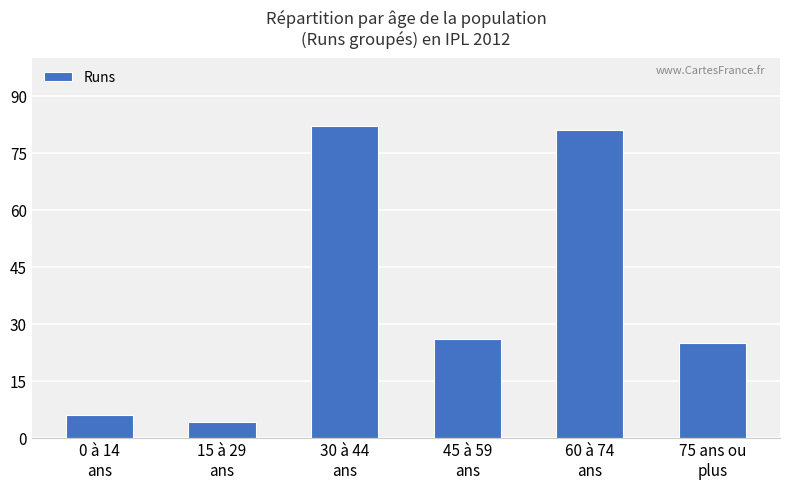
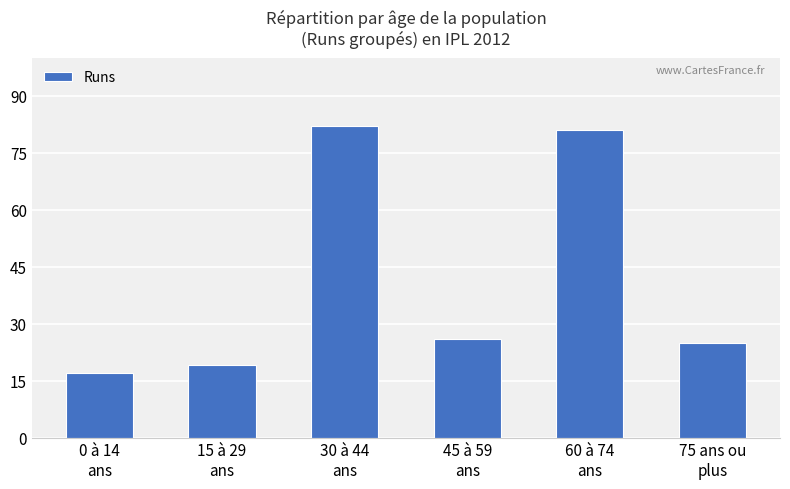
  {
-   "0 à 14 ans": 6,
-   "15 à 29 ans": 4,
+   "0 à 14 ans": 17,
+   "15 à 29 ans": 19,
    "30 à 44 ans": 82,
    "45 à 59 ans": 26,
    "60 à 74 ans": 81,
    "75 ans ou plus": 25
  }
